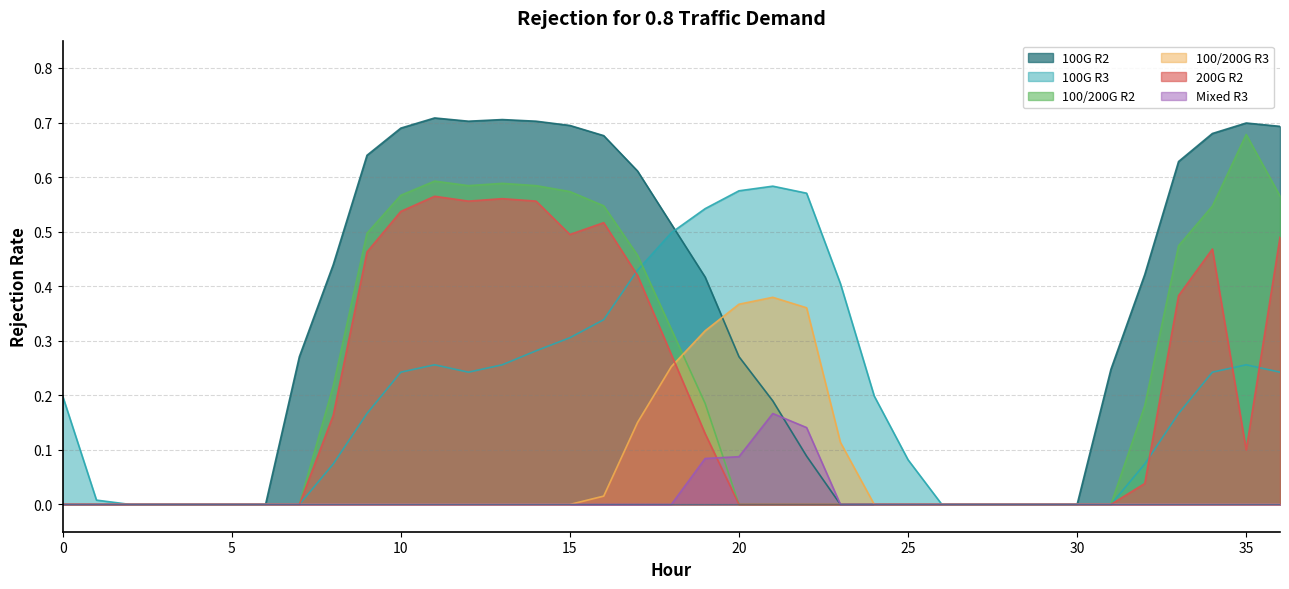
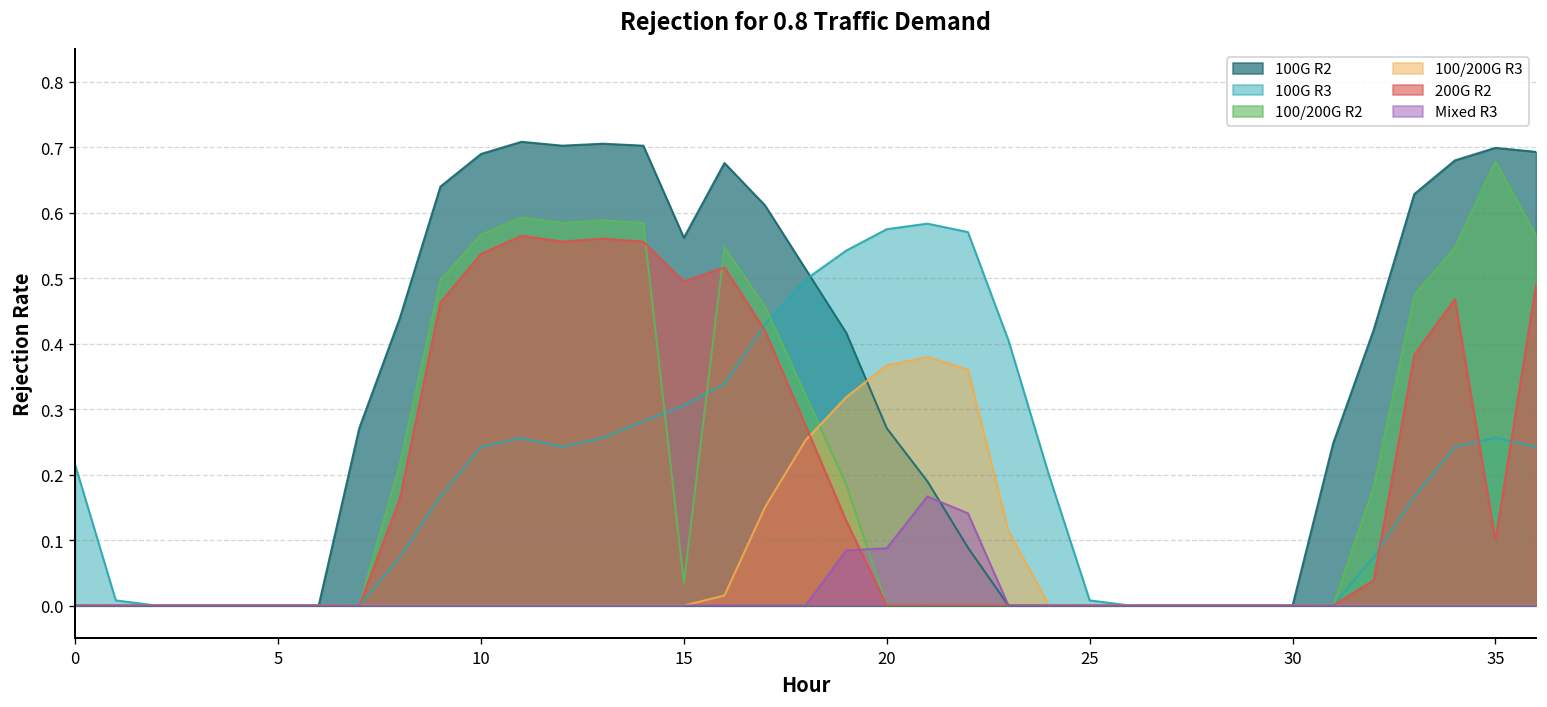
  {
    "100G R2": {
      "10": 0.69,
-     "15": 0.69,
+     "15": 0.56,
      "20": 0.27,
      "35": 0.70
    },
    "100G R3": {
-     "0": 0.20,
+     "0": 0.21,
      "10": 0.24,
      "15": 0.31,
      "20": 0.57,
-     "25": 0.08,
+     "25": 0.01,
      "35": 0.26
    },
    "100/200G R2": {
      "10": 0.57,
-     "15": 0.57,
+     "15": 0.03,
      "35": 0.68
    },
    "100/200G R3": {
      "20": 0.37
    },
    "200G R2": {
      "10": 0.54,
      "15": 0.49,
      "35": 0.10
    },
    "Mixed R3": {
      "20": 0.09
    }
  }
